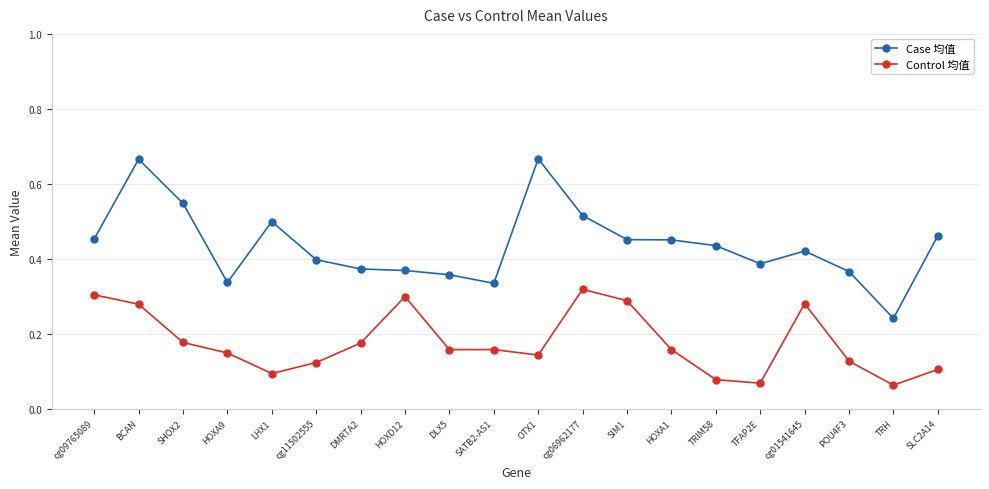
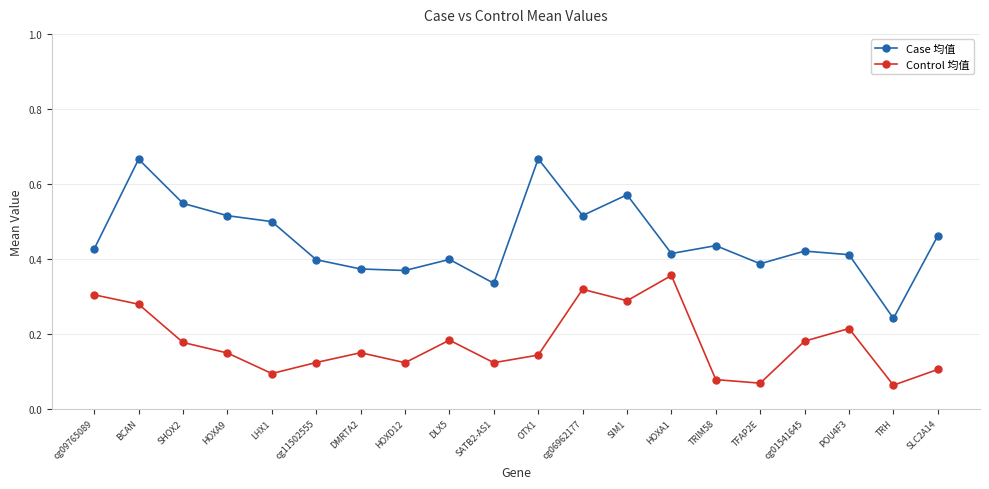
  {
    "Case 均值": {
-     "cg09765089": 0.45,
+     "cg09765089": 0.43,
      "BCAN": 0.67,
      "SHOX2": 0.55,
-     "HOXA9": 0.34,
+     "HOXA9": 0.51,
      "LHX1": 0.50,
      "cg11502555": 0.40,
      "DMRTA2": 0.37,
      "HOXD12": 0.37,
-     "DLX5": 0.36,
+     "DLX5": 0.40,
      "SATB2-AS1": 0.33,
      "OTX1": 0.67,
      "cg06962177": 0.52,
-     "SIM1": 0.45,
-     "HOXA1": 0.45,
+     "SIM1": 0.57,
+     "HOXA1": 0.41,
      "TRIM58": 0.43,
      "TFAP2E": 0.39,
      "cg01541645": 0.42,
-     "POU4F3": 0.37,
+     "POU4F3": 0.41,
      "TRH": 0.24,
      "SLC2A14": 0.46
    },
    "Control 均值": {
      "cg09765089": 0.30,
      "BCAN": 0.28,
      "SHOX2": 0.18,
      "HOXA9": 0.15,
      "LHX1": 0.09,
      "cg11502555": 0.12,
-     "DMRTA2": 0.17,
-     "HOXD12": 0.30,
-     "DLX5": 0.16,
-     "SATB2-AS1": 0.16,
+     "DMRTA2": 0.15,
+     "HOXD12": 0.12,
+     "DLX5": 0.18,
+     "SATB2-AS1": 0.12,
      "OTX1": 0.14,
      "cg06962177": 0.32,
      "SIM1": 0.29,
-     "HOXA1": 0.16,
+     "HOXA1": 0.36,
      "TRIM58": 0.08,
      "TFAP2E": 0.07,
-     "cg01541645": 0.28,
-     "POU4F3": 0.13,
+     "cg01541645": 0.18,
+     "POU4F3": 0.21,
      "TRH": 0.06,
      "SLC2A14": 0.10
    }
  }
